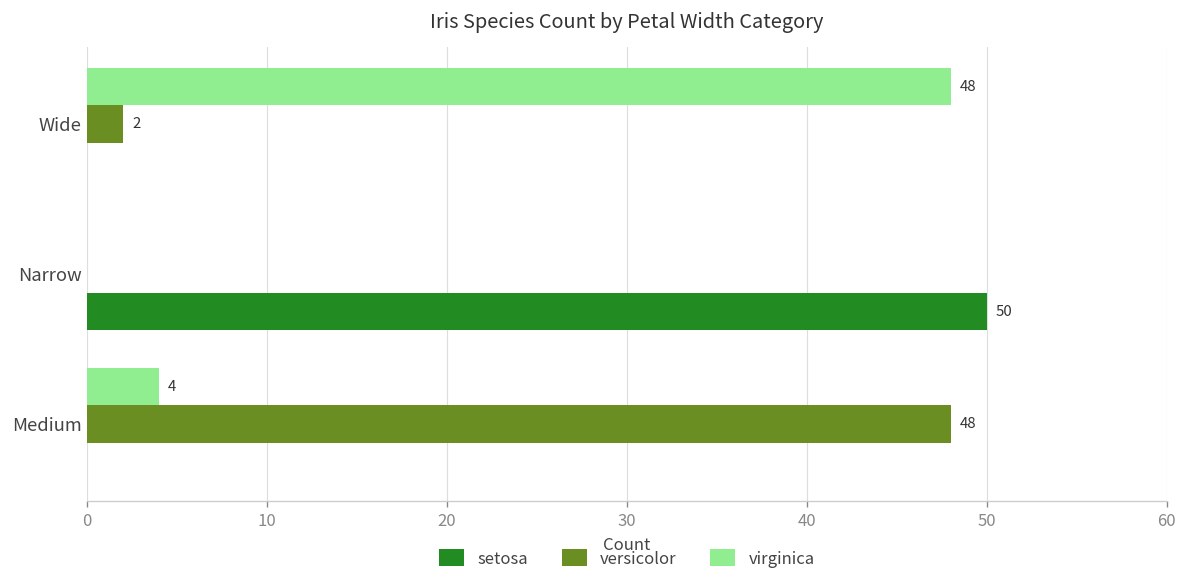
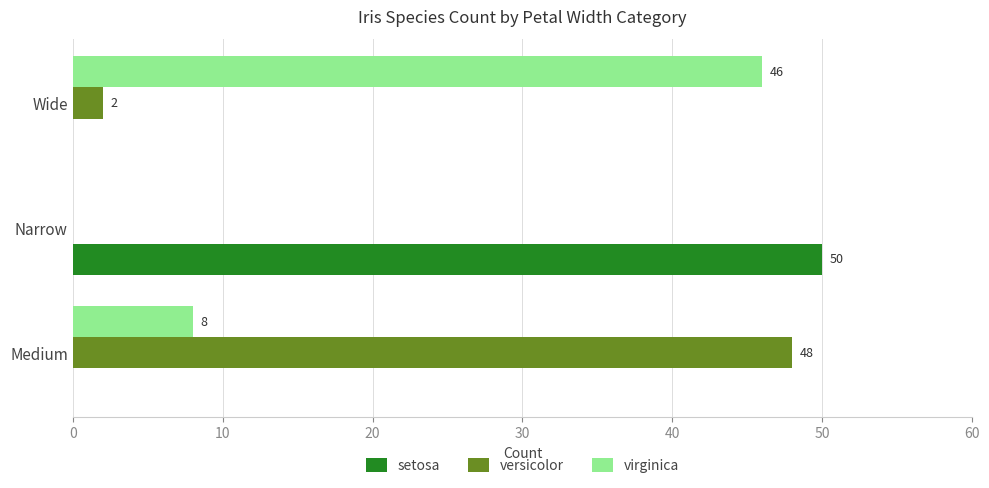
  {
    "setosa": {
      "Narrow": 50
    },
    "versicolor": {
      "Wide": 2,
      "Medium": 48
    },
    "virginica": {
-     "Wide": 48,
-     "Medium": 4
+     "Wide": 46,
+     "Medium": 8
    }
  }
